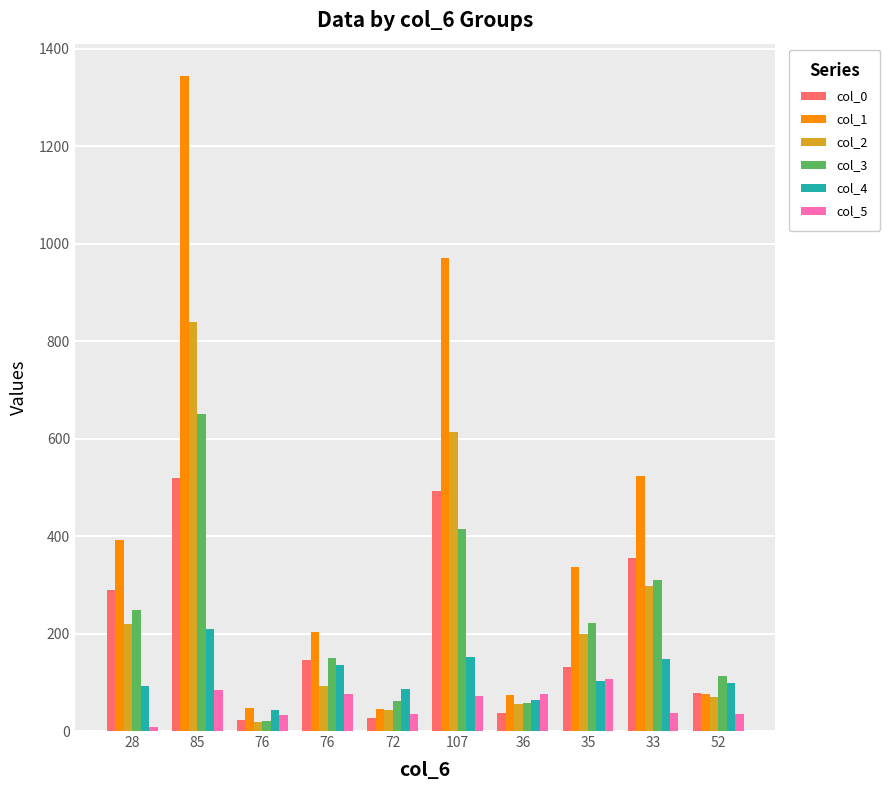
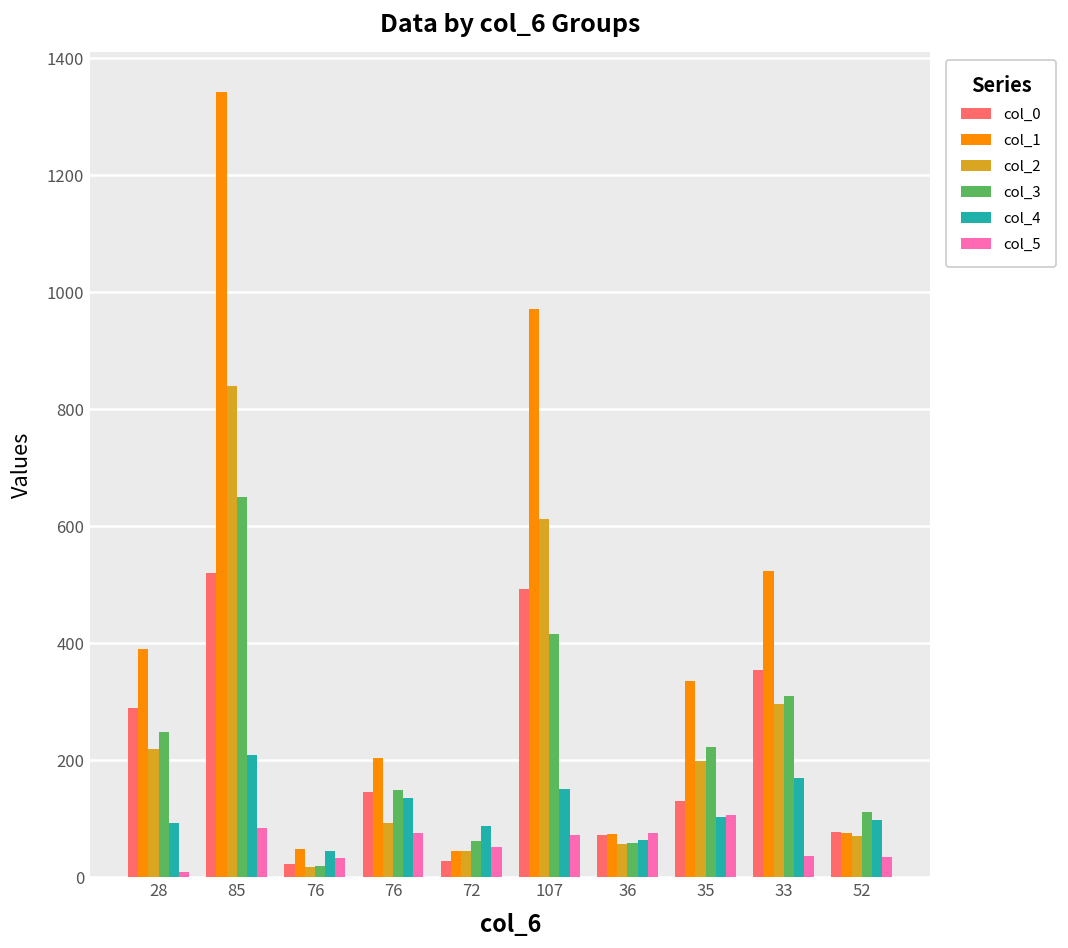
  {
    "col_0": {
      "28": 290,
      "85": 520,
      "72": 30,
      "107": 490,
-     "36": 40,
+     "36": 70,
      "35": 130,
      "33": 350,
      "52": 80
    },
    "col_3": {
      "28": 250,
      "85": 650,
      "72": 60,
      "107": 420,
      "36": 60,
      "35": 220,
      "33": 310,
      "52": 110
    },
    "col_4": {
      "28": 90,
      "85": 210,
      "72": 90,
      "107": 150,
      "36": 60,
      "35": 100,
-     "33": 150,
+     "33": 170,
      "52": 100
    },
    "col_5": {
      "28": 10,
      "85": 90,
-     "72": 40,
+     "72": 50,
      "107": 70,
      "36": 80,
      "35": 110,
      "33": 40,
      "52": 40
    }
  }
